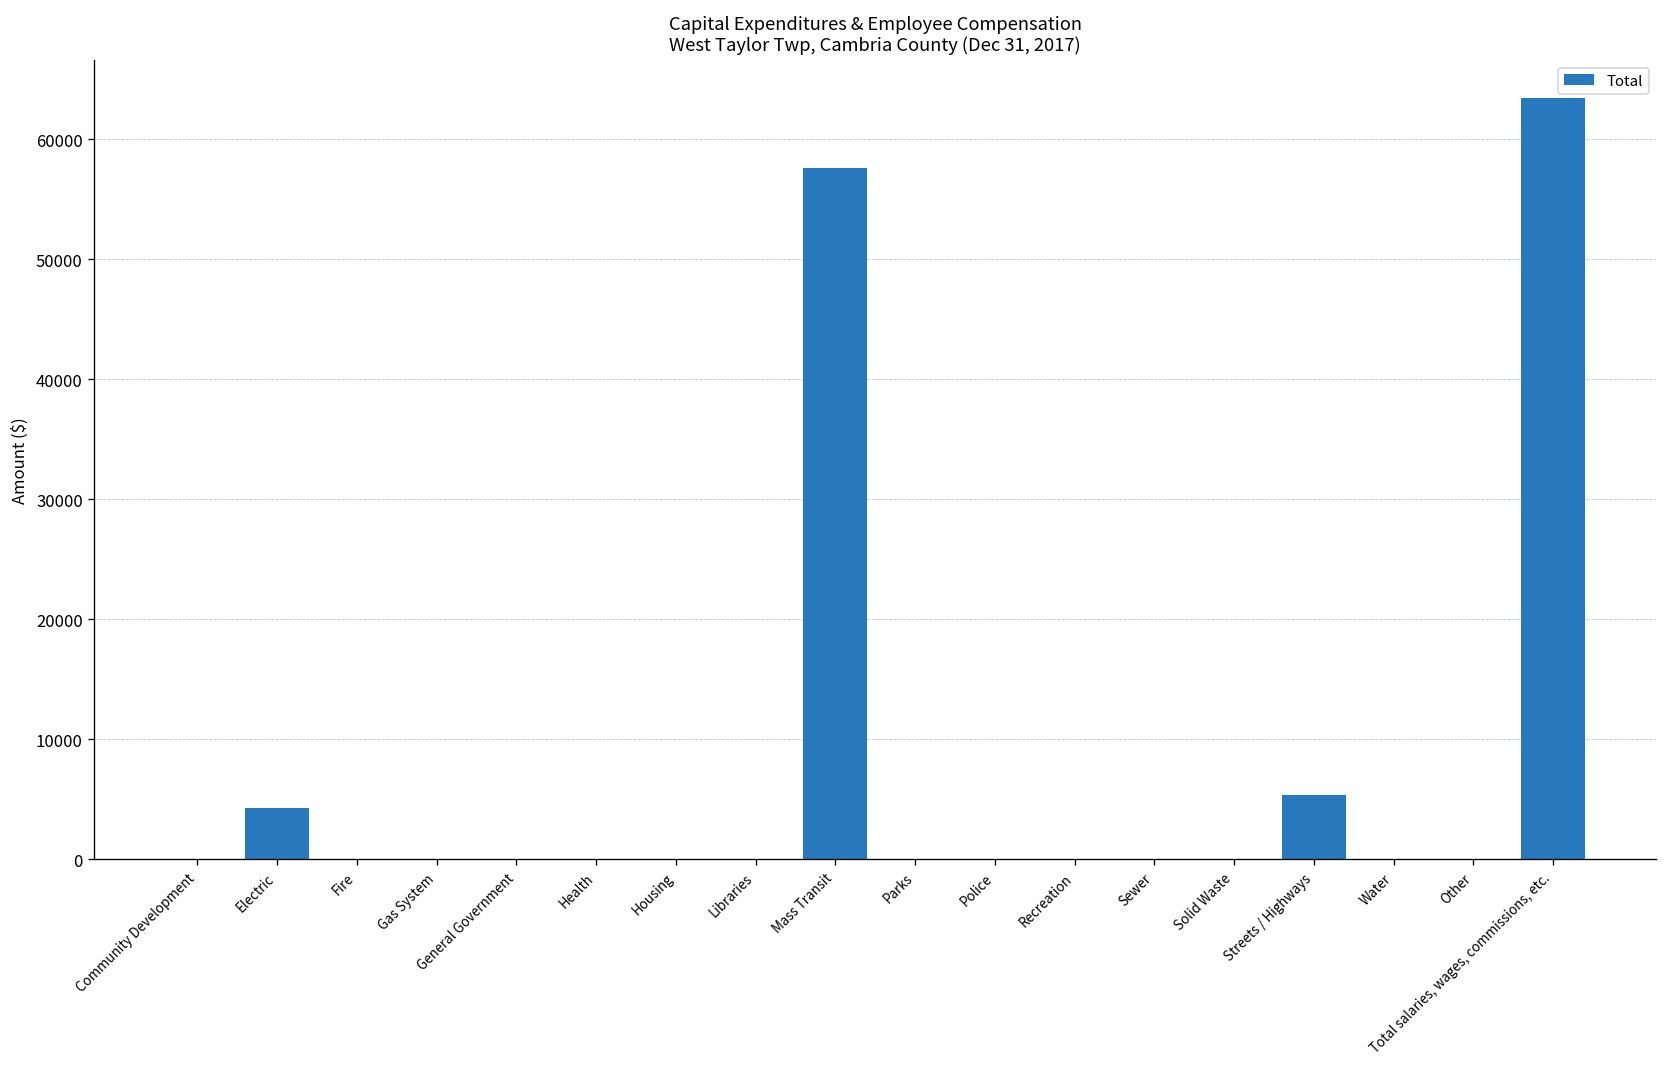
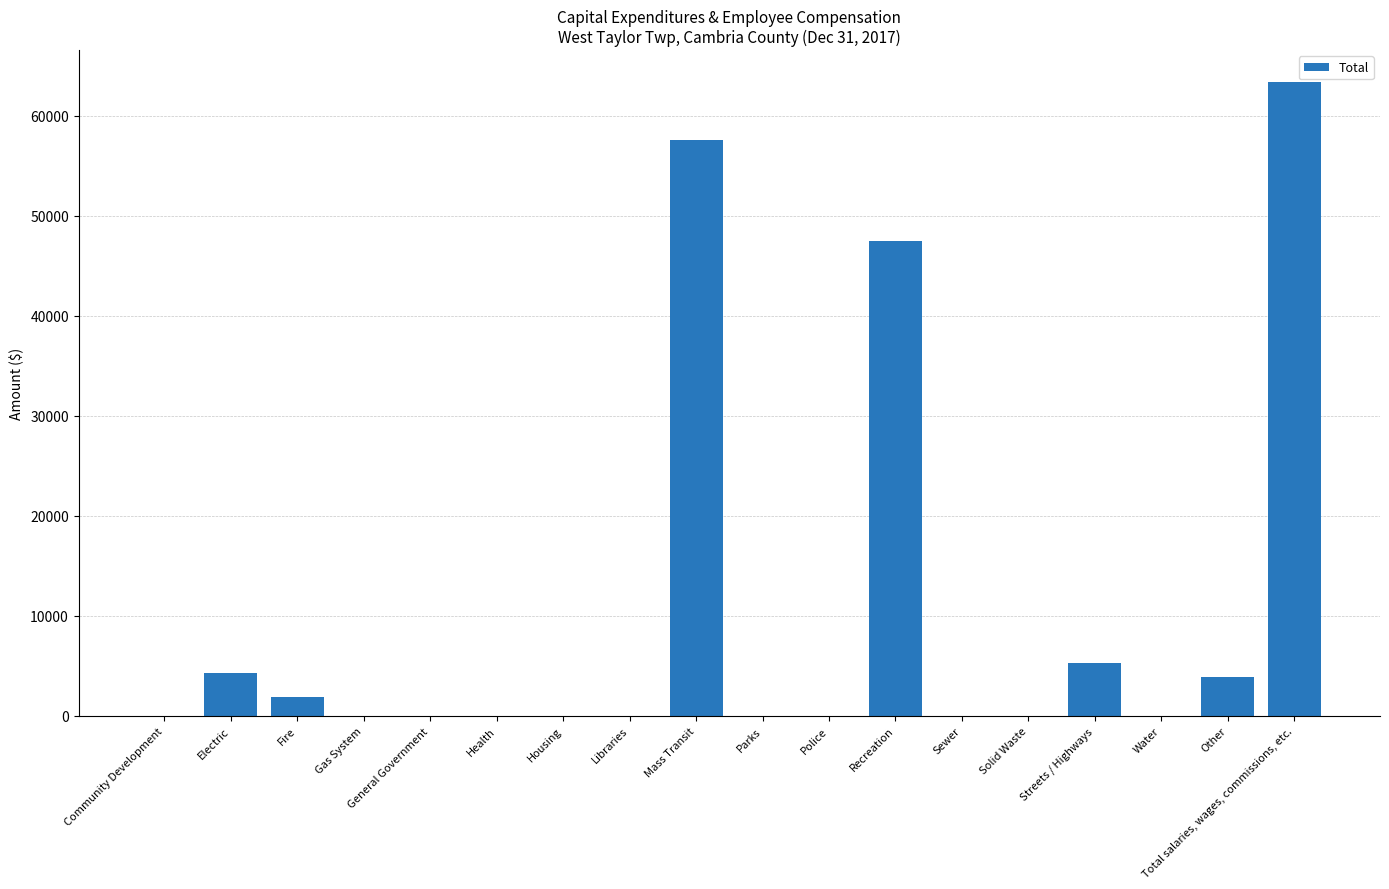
  {
    "Community Development": 0,
    "Electric": 4200,
-   "Fire": 0,
+   "Fire": 1900,
    "Gas System": 0,
    "General Government": 0,
    "Health": 0,
    "Housing": 0,
    "Libraries": 0,
    "Mass Transit": 57600,
    "Parks": 0,
    "Police": 0,
-   "Recreation": 0,
+   "Recreation": 47400,
    "Sewer": 0,
    "Solid Waste": 0,
    "Streets / Highways": 5300,
    "Water": 0,
-   "Other": 0,
+   "Other": 3900,
    "Total salaries, wages, commissions, etc.": 63400
  }
